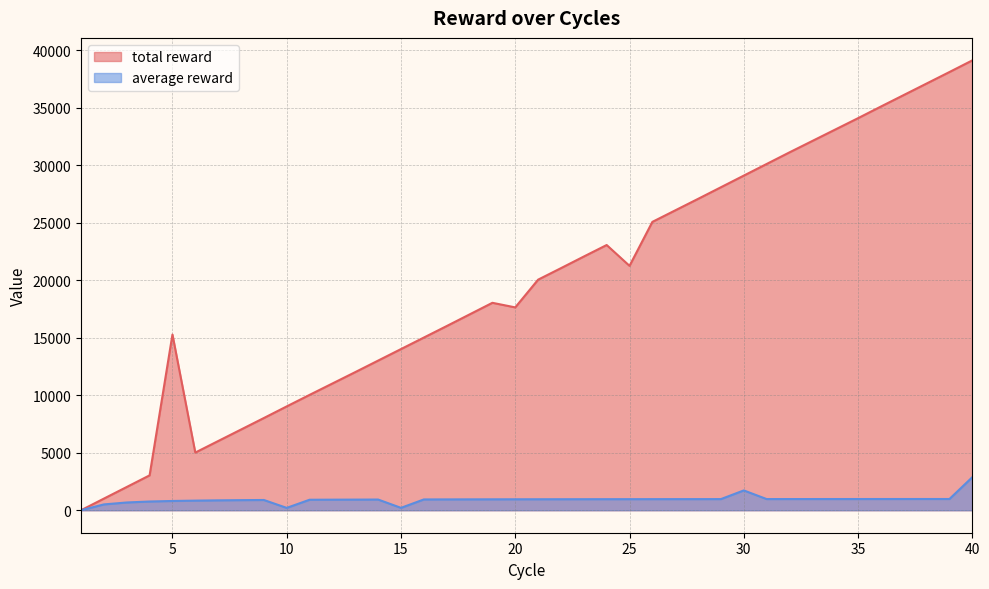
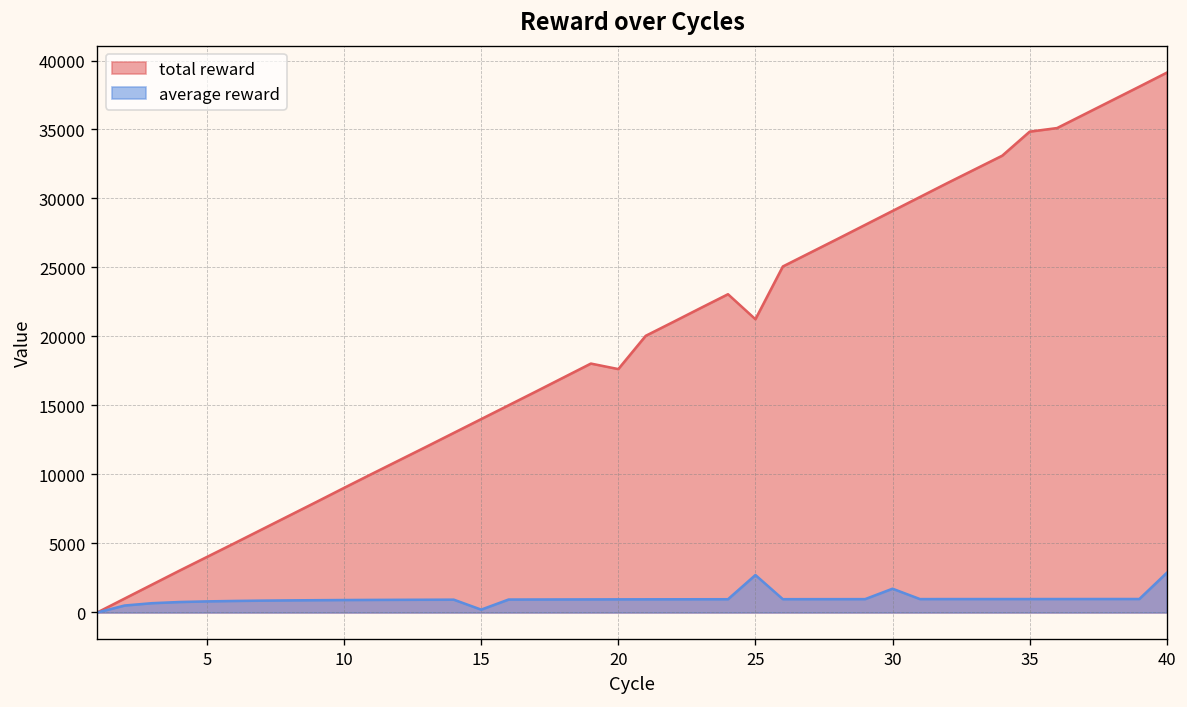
  {
    "total reward": {
-     "5": 15300,
+     "5": 4000,
      "10": 9000,
      "15": 14000,
      "20": 17600,
      "25": 21300,
      "30": 29100,
-     "35": 34100,
+     "35": 34800,
      "40": 39100
    },
    "average reward": {
      "5": 800,
-     "10": 200,
+     "10": 900,
      "15": 200,
      "20": 1000,
-     "25": 1000,
+     "25": 2700,
      "30": 1700,
      "35": 1000,
      "40": 2900
    }
  }
